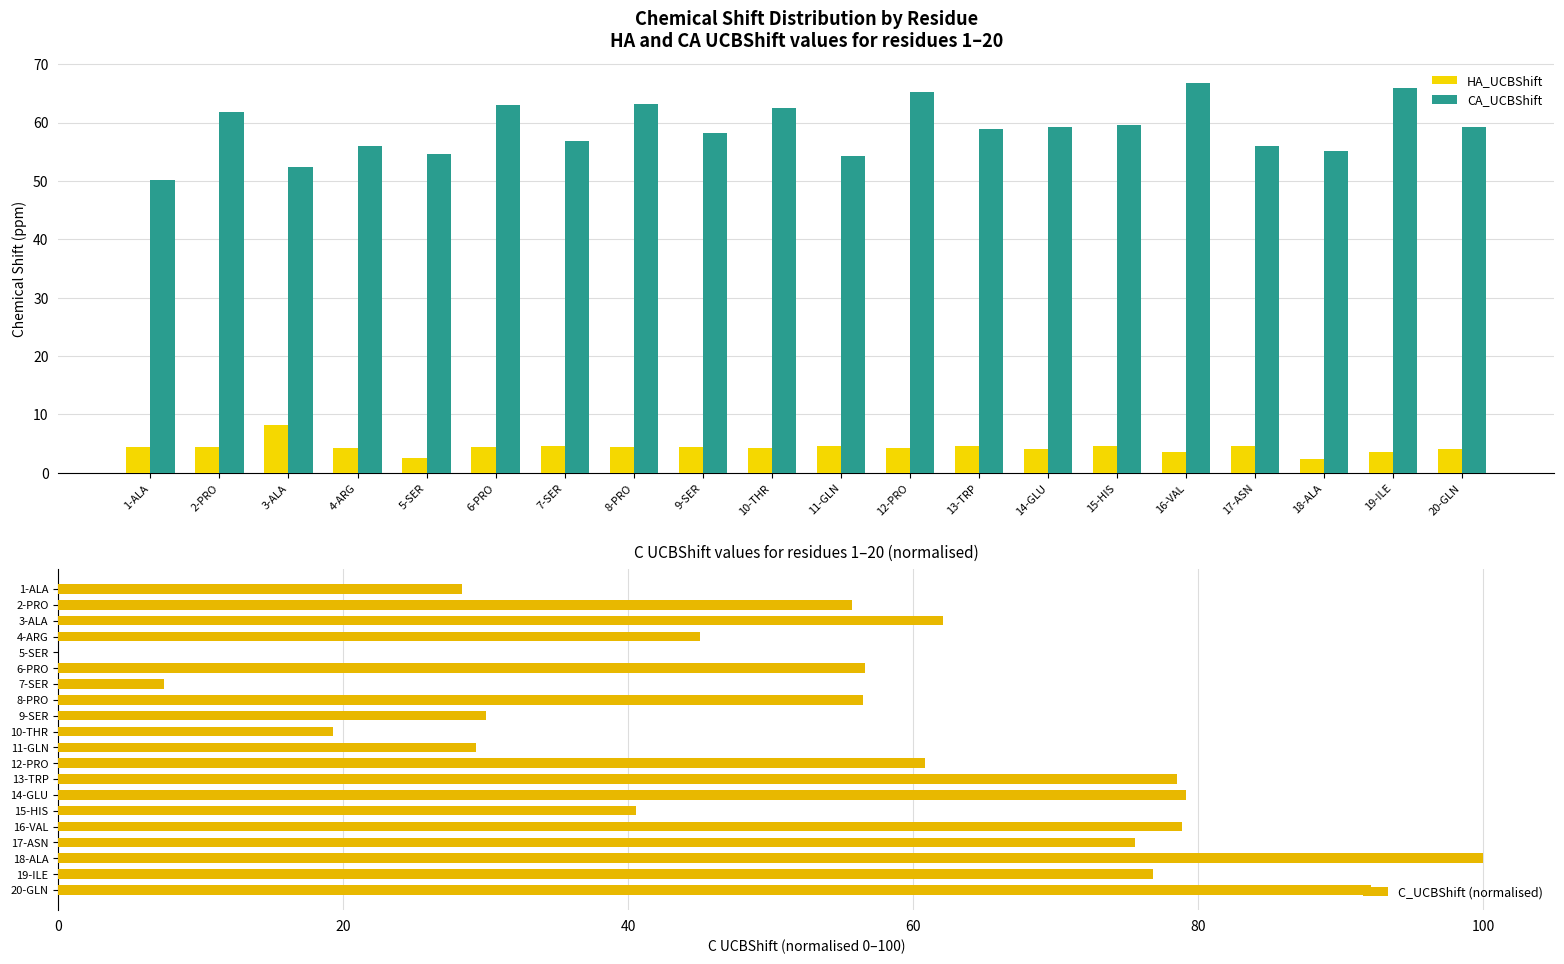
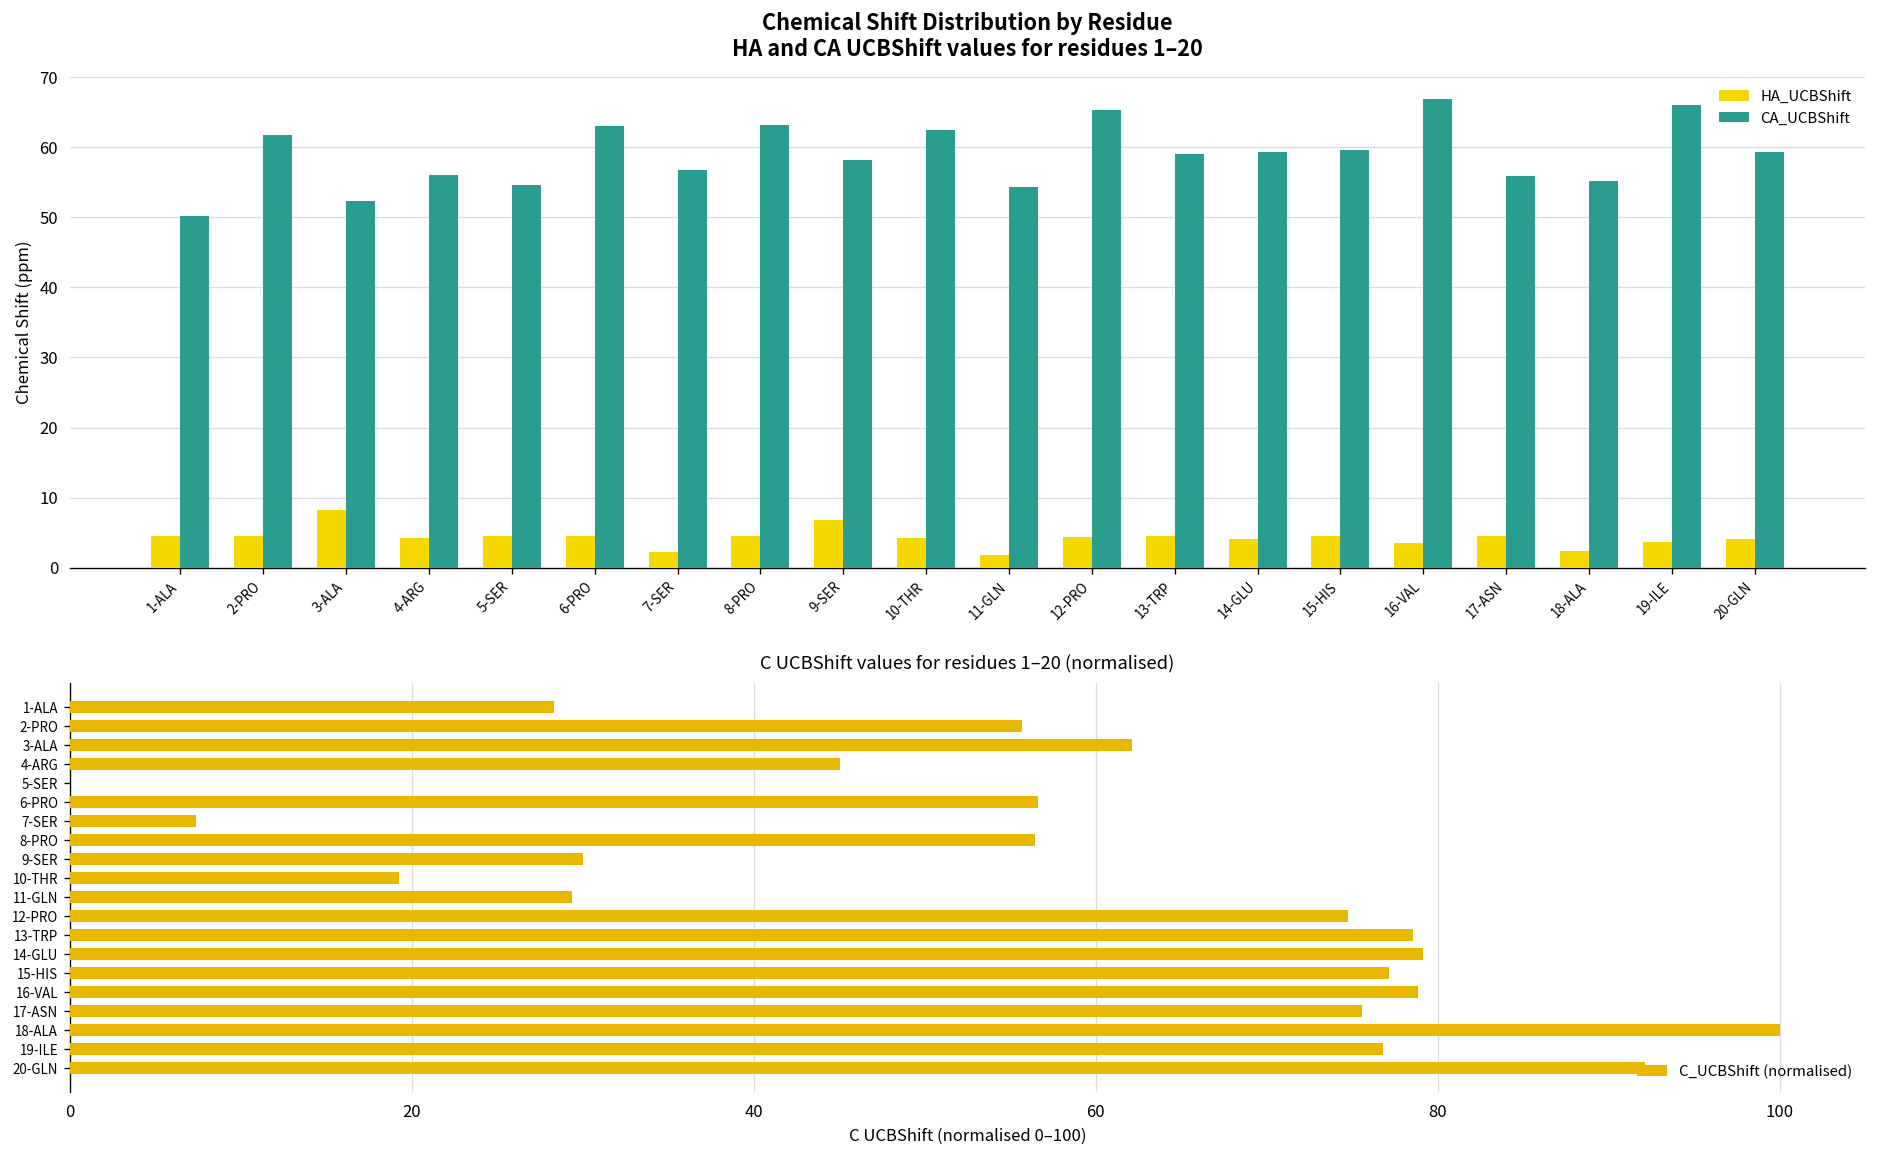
  {
    "Chemical Shift Distribution by Residue HA and CA UCBShift values for residues 1–20": {
      "HA_UCBShift": {
        "1-ALA": 4,
        "2-PRO": 4,
        "3-ALA": 8,
        "4-ARG": 4,
-       "5-SER": 3,
+       "5-SER": 5,
        "6-PRO": 4,
-       "7-SER": 5,
+       "7-SER": 2,
        "8-PRO": 4,
-       "9-SER": 4,
+       "9-SER": 7,
        "10-THR": 4,
-       "11-GLN": 5,
+       "11-GLN": 2,
        "12-PRO": 4,
        "13-TRP": 5,
        "14-GLU": 4,
        "15-HIS": 5,
        "16-VAL": 4,
        "17-ASN": 5,
        "18-ALA": 2,
        "19-ILE": 4,
        "20-GLN": 4
      },
      "CA_UCBShift": {
        "1-ALA": 50,
        "2-PRO": 62,
        "3-ALA": 52,
        "4-ARG": 56,
        "5-SER": 55,
        "6-PRO": 63,
        "7-SER": 57,
        "8-PRO": 63,
        "9-SER": 58,
        "10-THR": 62,
        "11-GLN": 54,
        "12-PRO": 65,
        "13-TRP": 59,
        "14-GLU": 59,
        "15-HIS": 60,
        "16-VAL": 67,
        "17-ASN": 56,
        "18-ALA": 55,
        "19-ILE": 66,
        "20-GLN": 59
      }
    },
    "C UCBShift values for residues 1–20 (normalised)": {
      "1-ALA": 28.3,
      "2-PRO": 55.7,
      "3-ALA": 62.1,
      "4-ARG": 45.0,
      "5-SER": 0.0,
      "6-PRO": 56.6,
      "7-SER": 7.4,
      "8-PRO": 56.5,
      "9-SER": 30.0,
      "10-THR": 19.3,
      "11-GLN": 29.4,
-     "12-PRO": 60.8,
+     "12-PRO": 74.7,
      "13-TRP": 78.5,
      "14-GLU": 79.1,
-     "15-HIS": 40.5,
+     "15-HIS": 77.1,
      "16-VAL": 78.8,
      "17-ASN": 75.6,
      "18-ALA": 100.0,
      "19-ILE": 76.8,
      "20-GLN": 92.1
    }
  }
